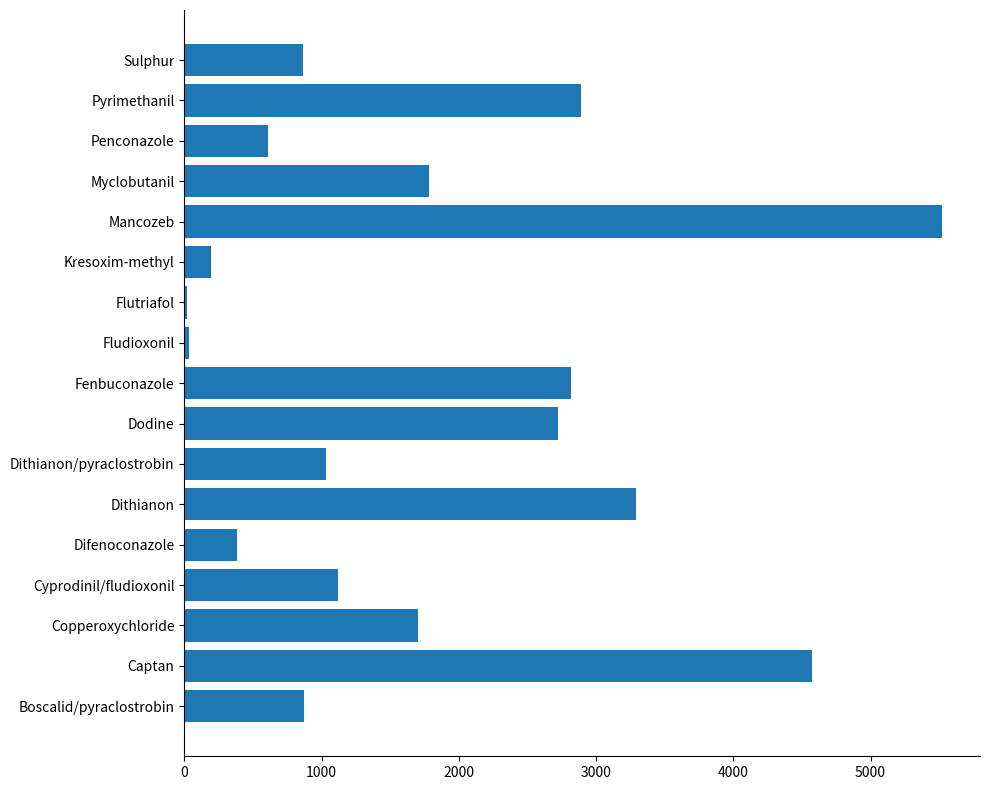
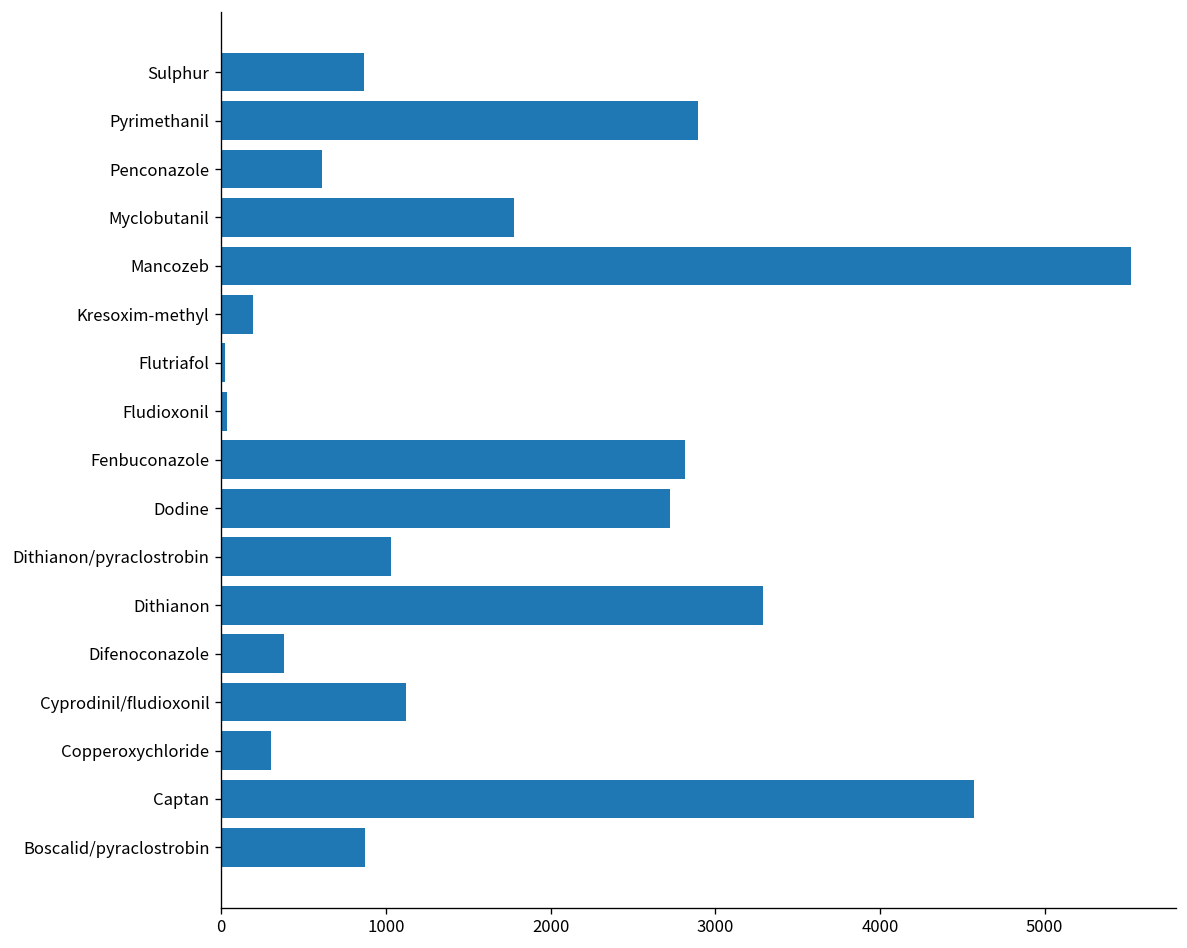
  {
    "Sulphur": 870,
    "Pyrimethanil": 2890,
    "Penconazole": 610,
    "Myclobutanil": 1780,
    "Mancozeb": 5520,
    "Kresoxim-methyl": 200,
    "Flutriafol": 20,
    "Fludioxonil": 40,
    "Fenbuconazole": 2820,
    "Dodine": 2720,
    "Dithianon/pyraclostrobin": 1030,
    "Dithianon": 3290,
    "Difenoconazole": 380,
    "Cyprodinil/fludioxonil": 1120,
-   "Copperoxychloride": 1700,
+   "Copperoxychloride": 300,
    "Captan": 4570,
    "Boscalid/pyraclostrobin": 870
  }
